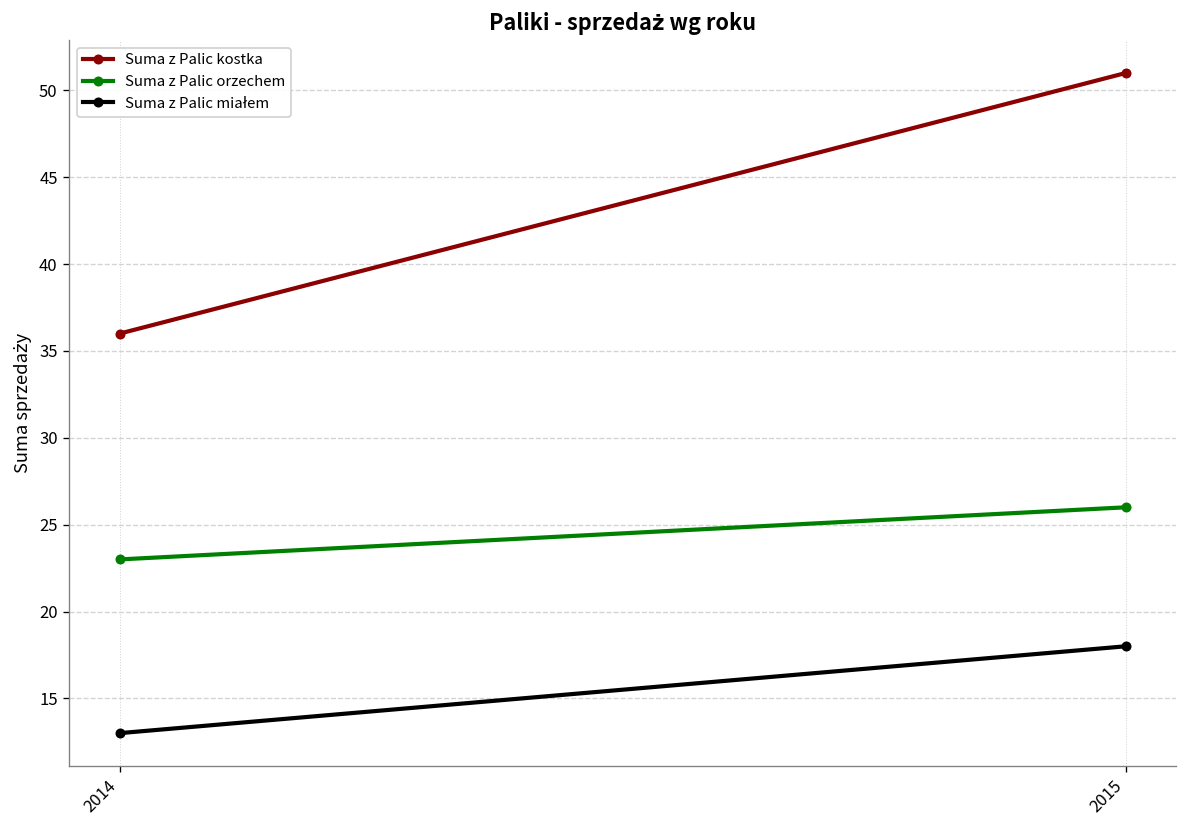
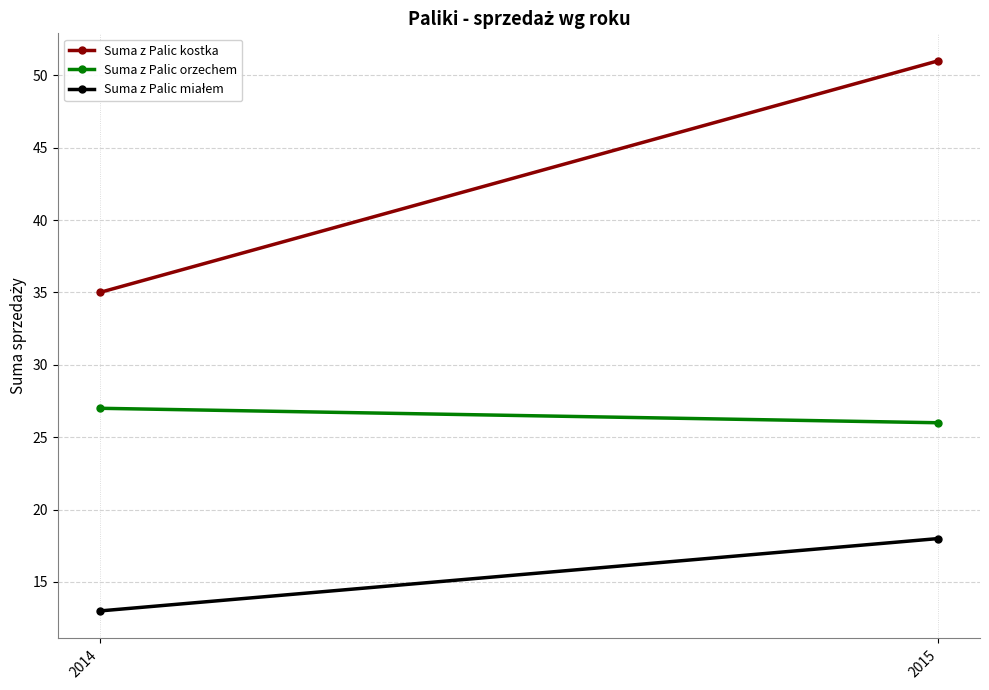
  {
    "Suma z Palic kostka": {
-     "2014": 36,
+     "2014": 35,
      "2015": 51
    },
    "Suma z Palic orzechem": {
-     "2014": 23,
+     "2014": 27,
      "2015": 26
    },
    "Suma z Palic miałem": {
      "2014": 13,
      "2015": 18
    }
  }
